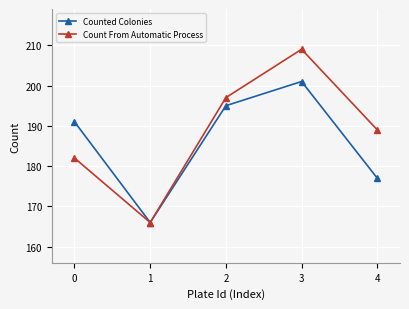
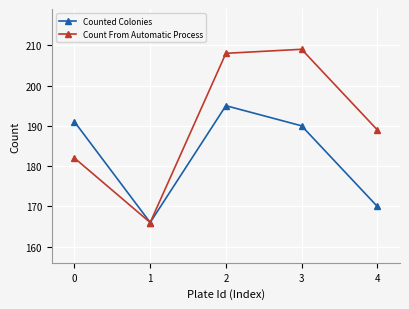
  {
    "Counted Colonies": {
      "0": 191,
      "2": 195,
-     "3": 201,
-     "4": 177
+     "3": 190,
+     "4": 170
    },
    "Count From Automatic Process": {
      "0": 182,
-     "2": 197,
+     "2": 208,
      "3": 209,
      "4": 189
    }
  }
